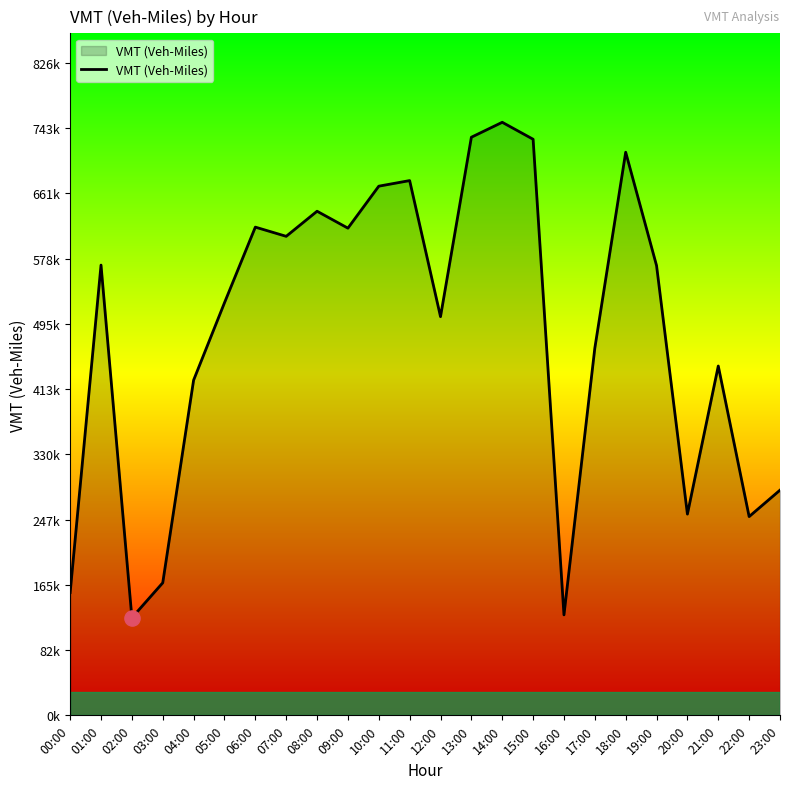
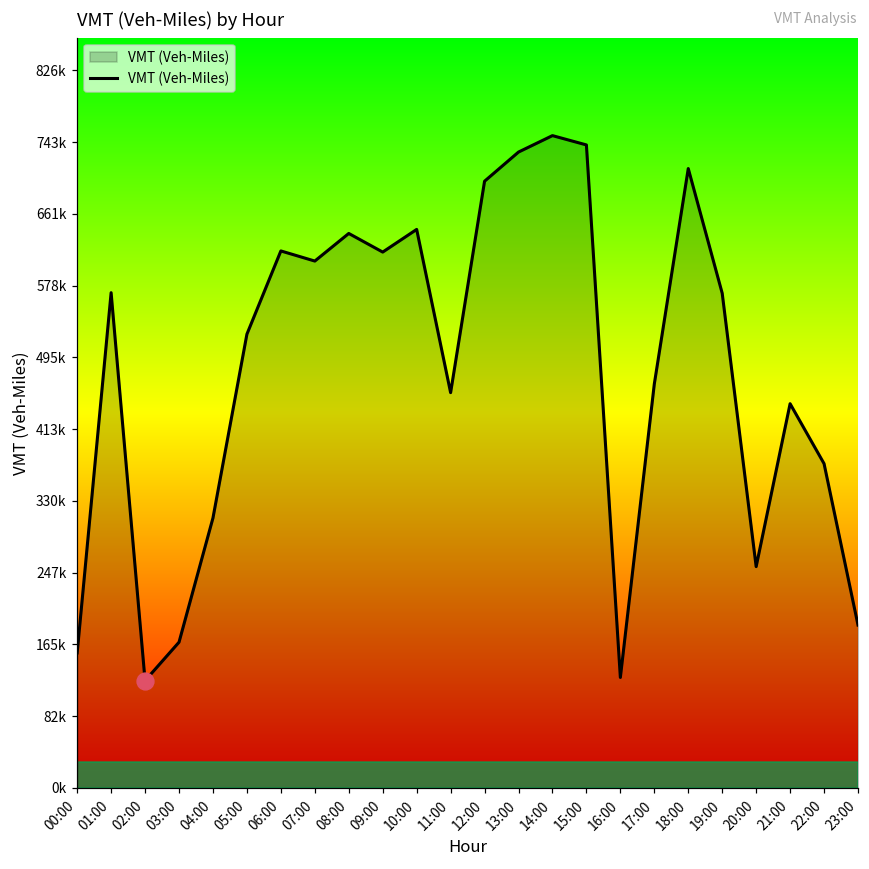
  {
    "VMT (Veh-Miles)": {
      "00:00": 160000,
      "01:00": 570000,
      "03:00": 170000,
-     "04:00": 420000,
+     "04:00": 310000,
      "05:00": 520000,
      "06:00": 620000,
      "07:00": 610000,
      "08:00": 640000,
      "09:00": 620000,
-     "10:00": 670000,
-     "11:00": 680000,
-     "12:00": 510000,
+     "10:00": 640000,
+     "11:00": 460000,
+     "12:00": 700000,
      "13:00": 730000,
      "14:00": 750000,
-     "15:00": 730000,
+     "15:00": 740000,
      "16:00": 130000,
      "17:00": 470000,
      "18:00": 710000,
      "19:00": 570000,
      "20:00": 260000,
      "21:00": 440000,
-     "22:00": 250000,
-     "23:00": 290000
+     "22:00": 370000,
+     "23:00": 190000
    }
  }
